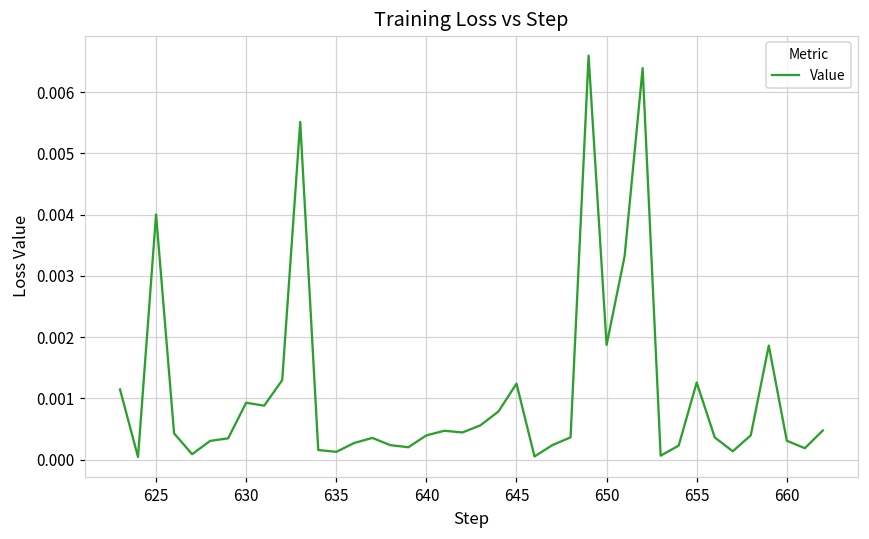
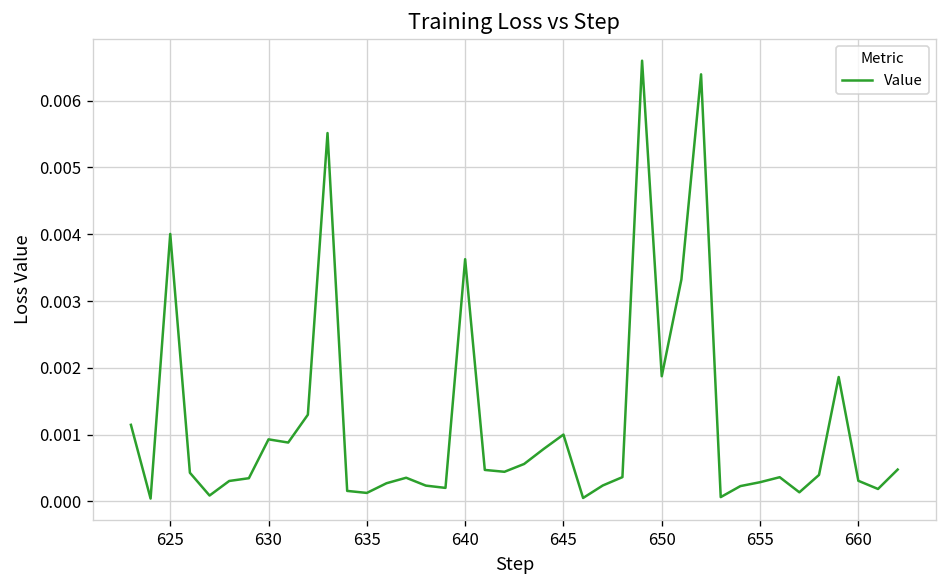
  {
    "625": 0.0040,
    "630": 0.0009,
    "635": 0.0001,
-   "640": 0.0004,
-   "645": 0.0012,
+   "640": 0.0036,
+   "645": 0.0010,
    "650": 0.0019,
-   "655": 0.0013,
+   "655": 0.0003,
    "660": 0.0003
  }
